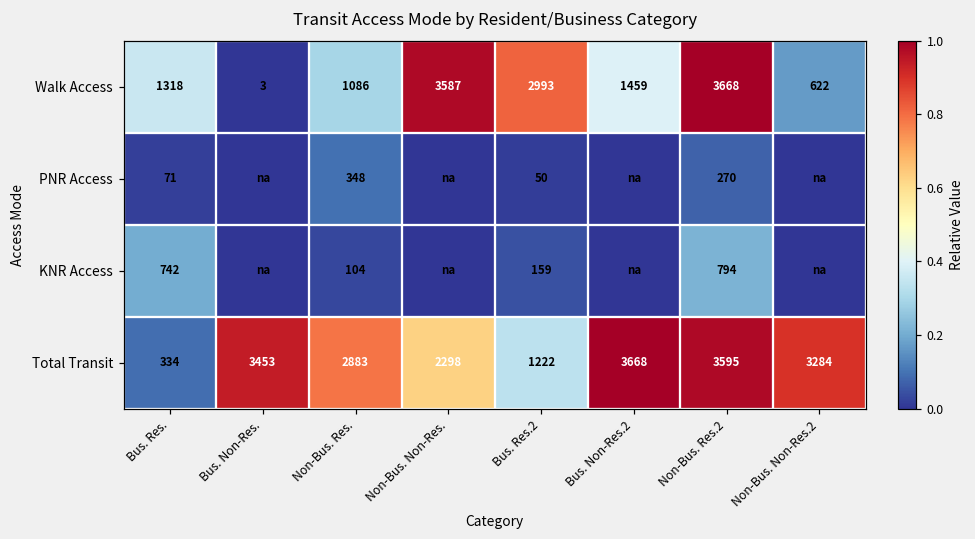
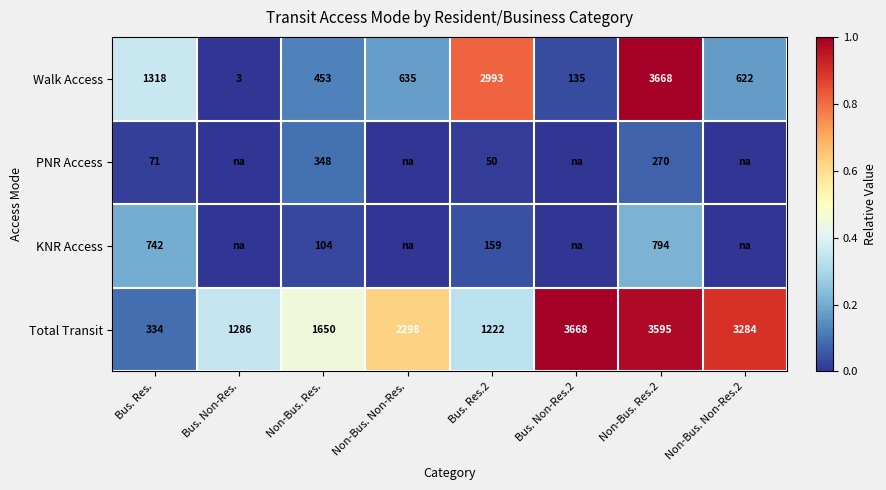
  {
    "Walk Access": {
      "Bus. Res.": 1318,
      "Bus. Non-Res.": 3,
-     "Non-Bus. Res.": 1086,
-     "Non-Bus. Non-Res.": 3587,
+     "Non-Bus. Res.": 453,
+     "Non-Bus. Non-Res.": 635,
      "Bus. Res.2": 2993,
-     "Bus. Non-Res.2": 1459,
+     "Bus. Non-Res.2": 135,
      "Non-Bus. Res.2": 3668,
      "Non-Bus. Non-Res.2": 622
    },
    "PNR Access": {
      "Bus. Res.": 71,
      "Non-Bus. Res.": 348,
      "Bus. Res.2": 50,
      "Non-Bus. Res.2": 270
    },
    "KNR Access": {
      "Bus. Res.": 742,
      "Non-Bus. Res.": 104,
      "Bus. Res.2": 159,
      "Non-Bus. Res.2": 794
    },
    "Total Transit": {
      "Bus. Res.": 334,
-     "Bus. Non-Res.": 3453,
-     "Non-Bus. Res.": 2883,
+     "Bus. Non-Res.": 1286,
+     "Non-Bus. Res.": 1650,
      "Non-Bus. Non-Res.": 2298,
      "Bus. Res.2": 1222,
      "Bus. Non-Res.2": 3668,
      "Non-Bus. Res.2": 3595,
      "Non-Bus. Non-Res.2": 3284
    }
  }
